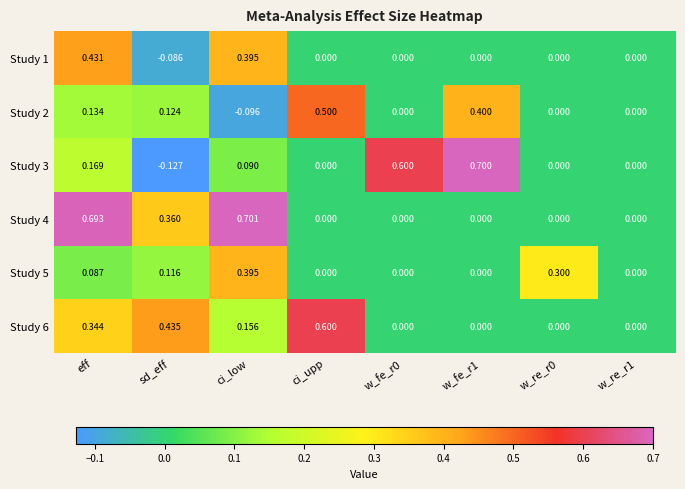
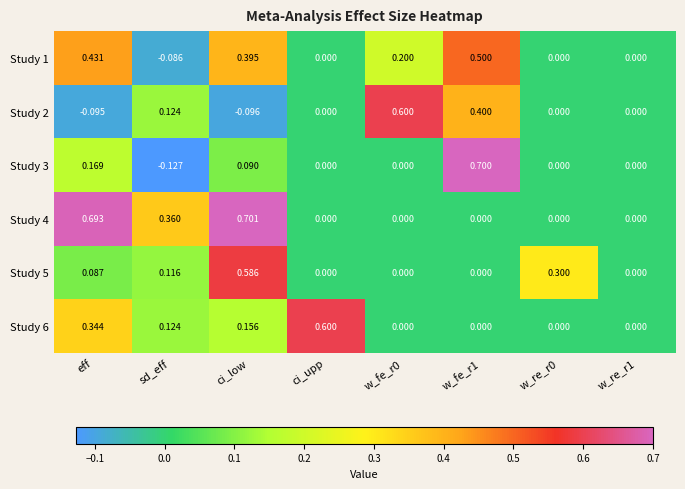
  {
    "Study 1": {
      "eff": 0.431,
      "sd_eff": -0.086,
      "ci_low": 0.395,
      "ci_upp": 0.000,
-     "w_fe_r0": 0.000,
-     "w_fe_r1": 0.000,
+     "w_fe_r0": 0.200,
+     "w_fe_r1": 0.500,
      "w_re_r0": 0.000,
      "w_re_r1": 0.000
    },
    "Study 2": {
-     "eff": 0.134,
+     "eff": -0.095,
      "sd_eff": 0.124,
      "ci_low": -0.096,
-     "ci_upp": 0.500,
-     "w_fe_r0": 0.000,
+     "ci_upp": 0.000,
+     "w_fe_r0": 0.600,
      "w_fe_r1": 0.400,
      "w_re_r0": 0.000,
      "w_re_r1": 0.000
    },
    "Study 3": {
      "eff": 0.169,
      "sd_eff": -0.127,
      "ci_low": 0.090,
      "ci_upp": 0.000,
-     "w_fe_r0": 0.600,
+     "w_fe_r0": 0.000,
      "w_fe_r1": 0.700,
      "w_re_r0": 0.000,
      "w_re_r1": 0.000
    },
    "Study 4": {
      "eff": 0.693,
      "sd_eff": 0.360,
      "ci_low": 0.701,
      "ci_upp": 0.000,
      "w_fe_r0": 0.000,
      "w_fe_r1": 0.000,
      "w_re_r0": 0.000,
      "w_re_r1": 0.000
    },
    "Study 5": {
      "eff": 0.087,
      "sd_eff": 0.116,
-     "ci_low": 0.395,
+     "ci_low": 0.586,
      "ci_upp": 0.000,
      "w_fe_r0": 0.000,
      "w_fe_r1": 0.000,
      "w_re_r0": 0.300,
      "w_re_r1": 0.000
    },
    "Study 6": {
      "eff": 0.344,
-     "sd_eff": 0.435,
+     "sd_eff": 0.124,
      "ci_low": 0.156,
      "ci_upp": 0.600,
      "w_fe_r0": 0.000,
      "w_fe_r1": 0.000,
      "w_re_r0": 0.000,
      "w_re_r1": 0.000
    }
  }
